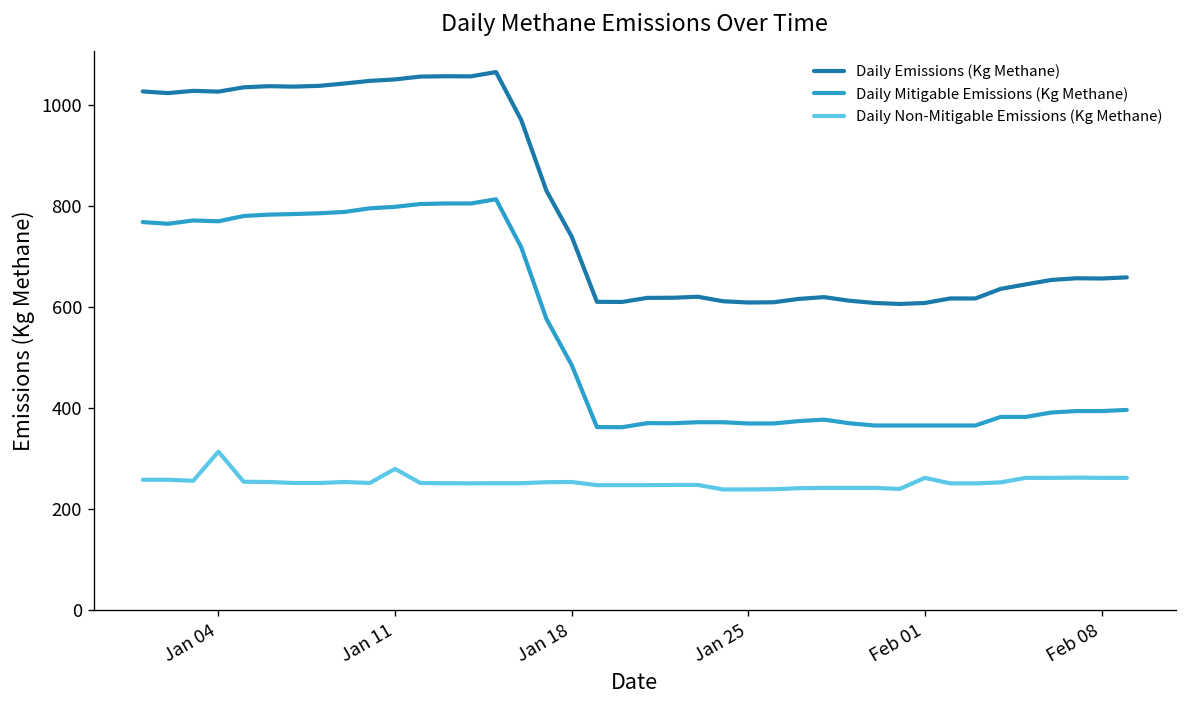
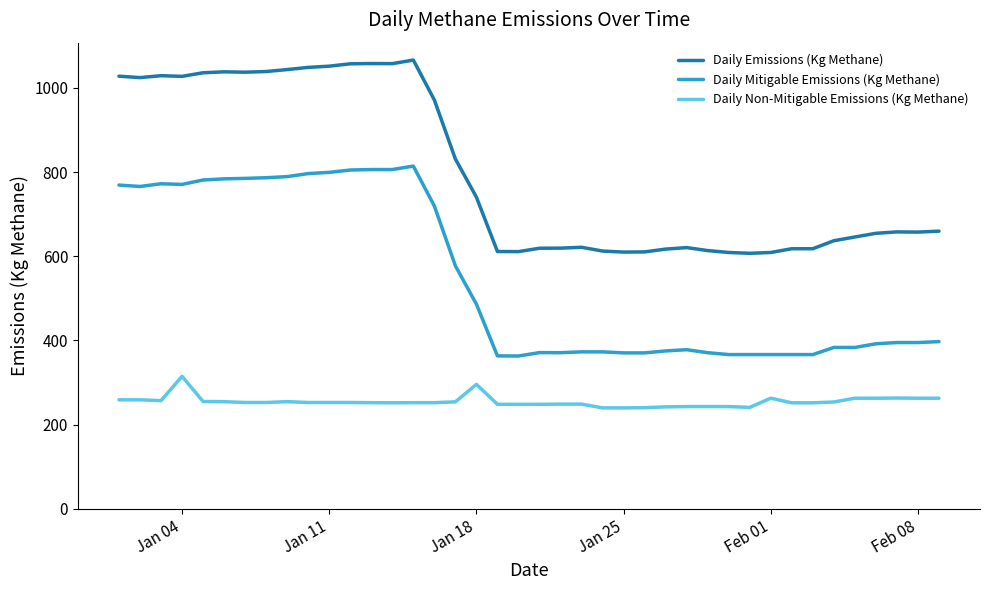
  {
    "Daily Non-Mitigable Emissions (Kg Methane)": {
      "Jan 04": 310,
-     "Jan 11": 280,
-     "Jan 18": 250,
+     "Jan 11": 250,
+     "Jan 18": 300,
      "Jan 25": 240,
      "Feb 01": 260,
      "Feb 08": 260
    }
  }
